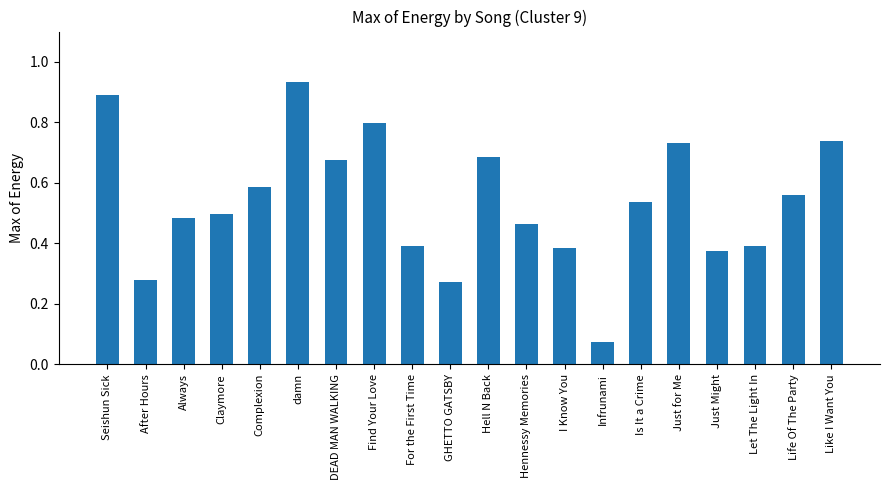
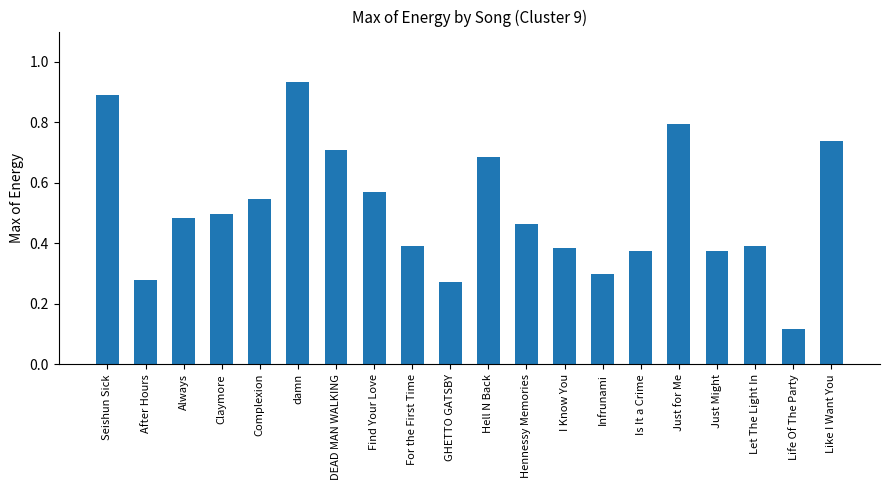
  {
    "Seishun Sick": 0.89,
    "After Hours": 0.28,
    "Always": 0.49,
    "Claymore": 0.50,
-   "Complexion": 0.59,
+   "Complexion": 0.55,
    "damn": 0.93,
-   "DEAD MAN WALKING": 0.67,
-   "Find Your Love": 0.80,
+   "DEAD MAN WALKING": 0.71,
+   "Find Your Love": 0.57,
    "For the First Time": 0.39,
    "GHETTO GATSBY": 0.27,
    "Hell N Back": 0.68,
    "Hennessy Memories": 0.46,
    "I Know You": 0.39,
-   "Infrunami": 0.07,
-   "Is It a Crime": 0.54,
-   "Just for Me": 0.73,
+   "Infrunami": 0.30,
+   "Is It a Crime": 0.38,
+   "Just for Me": 0.79,
    "Just Might": 0.38,
    "Let The Light In": 0.39,
-   "Life Of The Party": 0.56,
+   "Life Of The Party": 0.12,
    "Like I Want You": 0.74
  }
